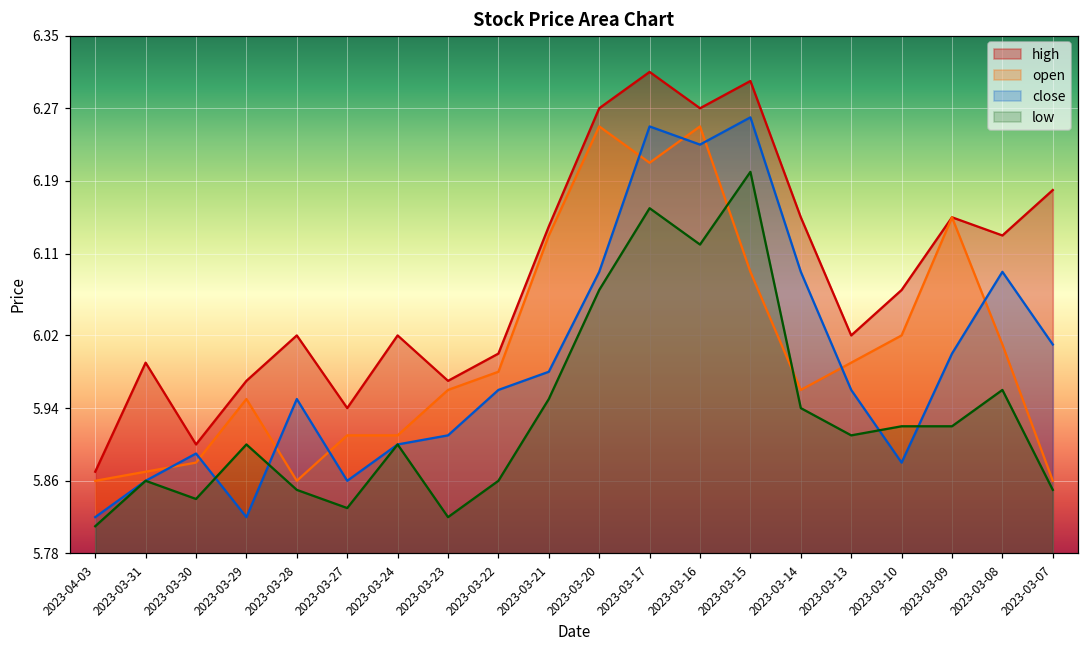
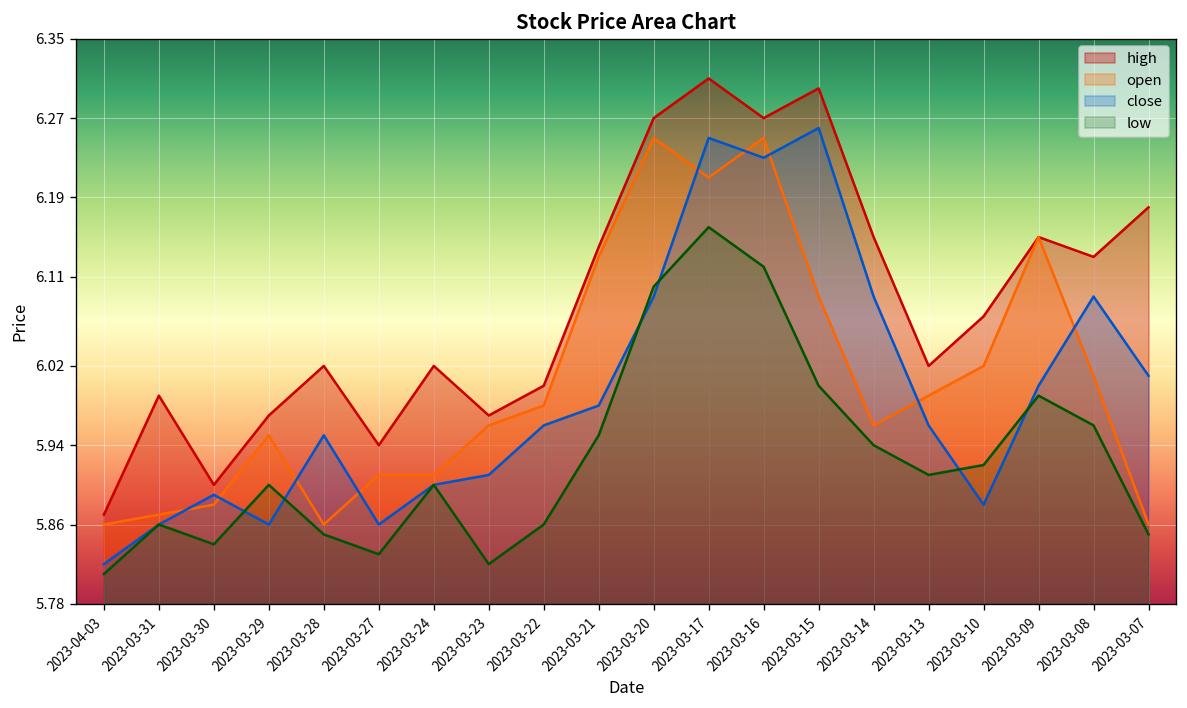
  {
    "close": {
      "2023-04-03": 5.82,
      "2023-03-30": 5.89,
-     "2023-03-29": 5.82,
+     "2023-03-29": 5.86,
      "2023-03-28": 5.95,
      "2023-03-27": 5.86,
      "2023-03-23": 5.91,
      "2023-03-22": 5.96,
      "2023-03-21": 5.98,
      "2023-03-20": 6.09,
      "2023-03-17": 6.25,
      "2023-03-16": 6.23,
      "2023-03-15": 6.26,
      "2023-03-14": 6.09,
      "2023-03-13": 5.96,
      "2023-03-10": 5.88,
      "2023-03-09": 6.00,
      "2023-03-08": 6.09,
      "2023-03-07": 6.01
    },
    "low": {
      "2023-04-03": 5.81,
      "2023-03-30": 5.84,
      "2023-03-29": 5.90,
      "2023-03-28": 5.85,
      "2023-03-27": 5.83,
      "2023-03-23": 5.82,
      "2023-03-22": 5.86,
      "2023-03-21": 5.95,
-     "2023-03-20": 6.07,
+     "2023-03-20": 6.10,
      "2023-03-17": 6.16,
      "2023-03-16": 6.12,
-     "2023-03-15": 6.2,
+     "2023-03-15": 6.0,
      "2023-03-14": 5.94,
      "2023-03-13": 5.91,
      "2023-03-10": 5.92,
-     "2023-03-09": 5.92,
+     "2023-03-09": 5.99,
      "2023-03-08": 5.96,
      "2023-03-07": 5.85
    }
  }
